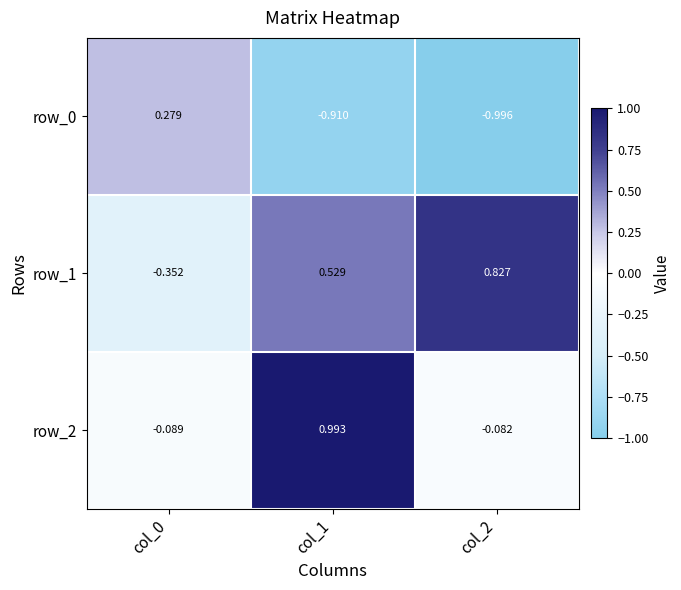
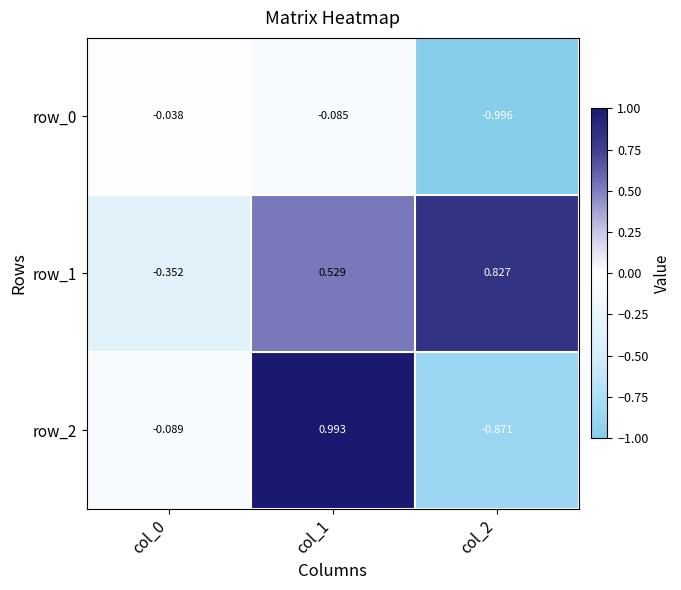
  {
    "row_0": {
-     "col_0": 0.279,
-     "col_1": -0.910,
+     "col_0": -0.038,
+     "col_1": -0.085,
      "col_2": -0.996
    },
    "row_1": {
      "col_0": -0.352,
      "col_1": 0.529,
      "col_2": 0.827
    },
    "row_2": {
      "col_0": -0.089,
      "col_1": 0.993,
-     "col_2": -0.082
+     "col_2": -0.871
    }
  }
